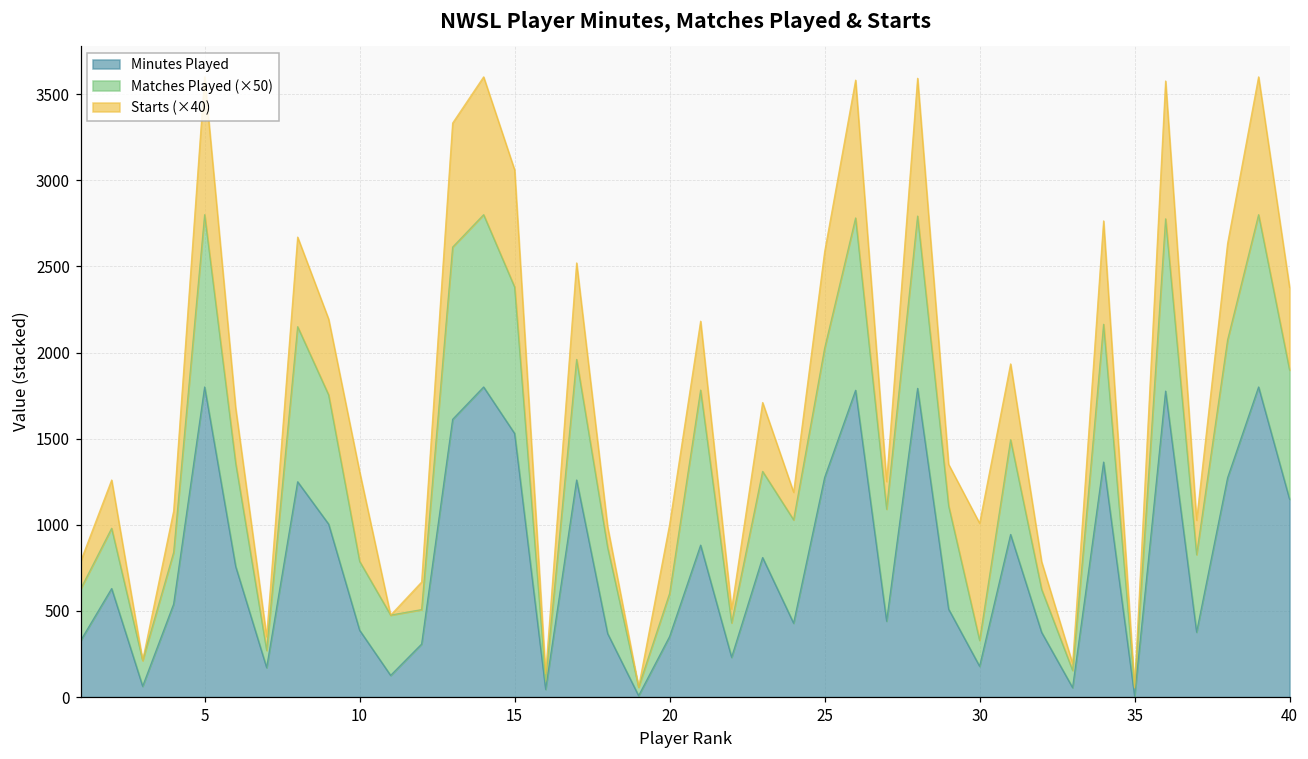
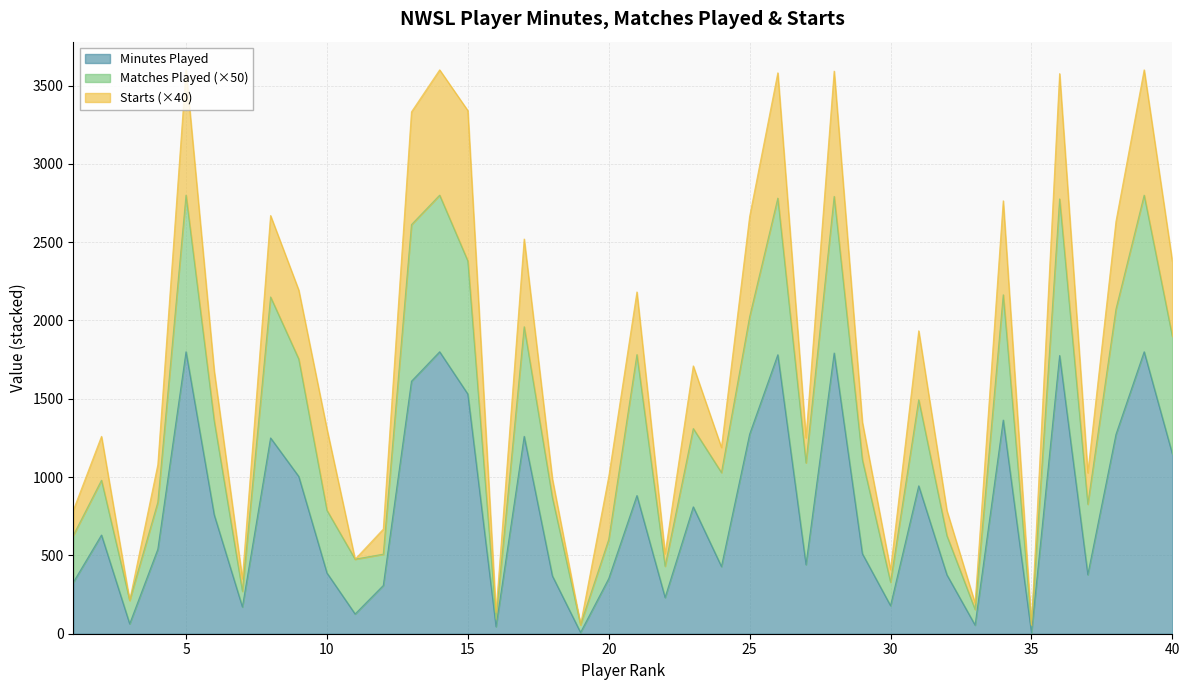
  {
    "Starts (×40)": {
      "10": 520,
-     "15": 680,
+     "15": 960,
      "20": 400,
-     "25": 560,
-     "30": 680,
+     "25": 640,
+     "30": 80,
      "40": 480
    }
  }
